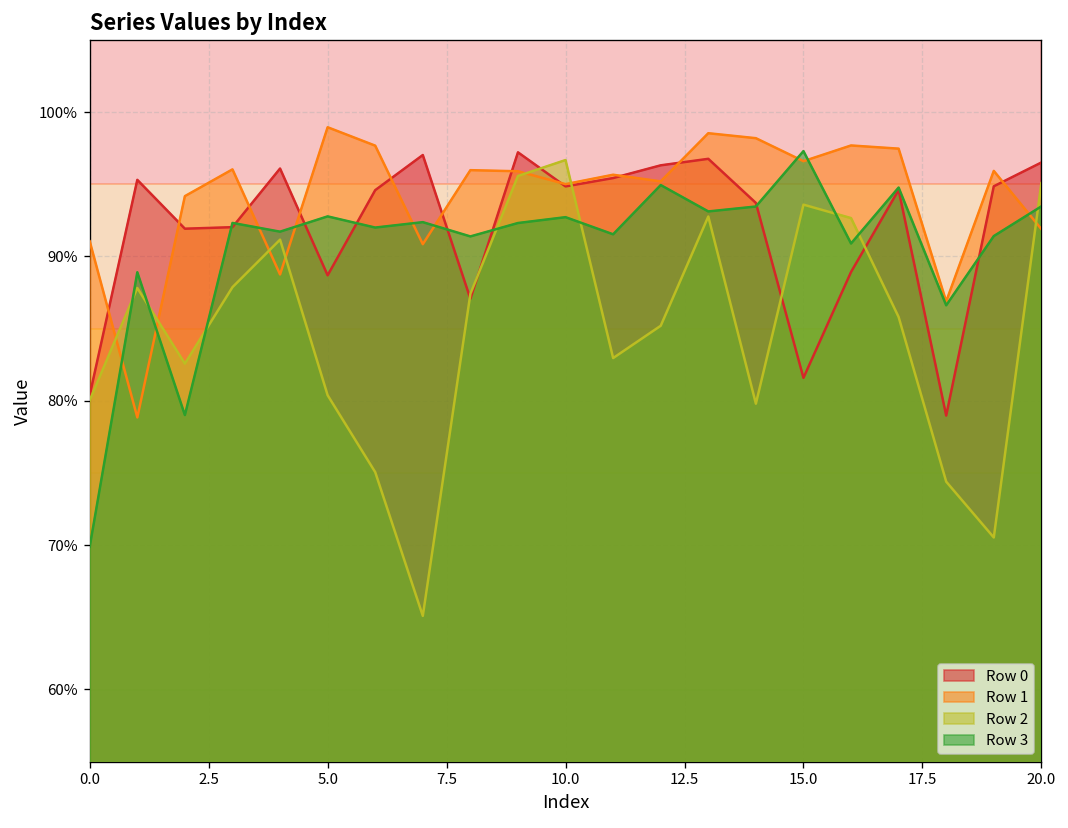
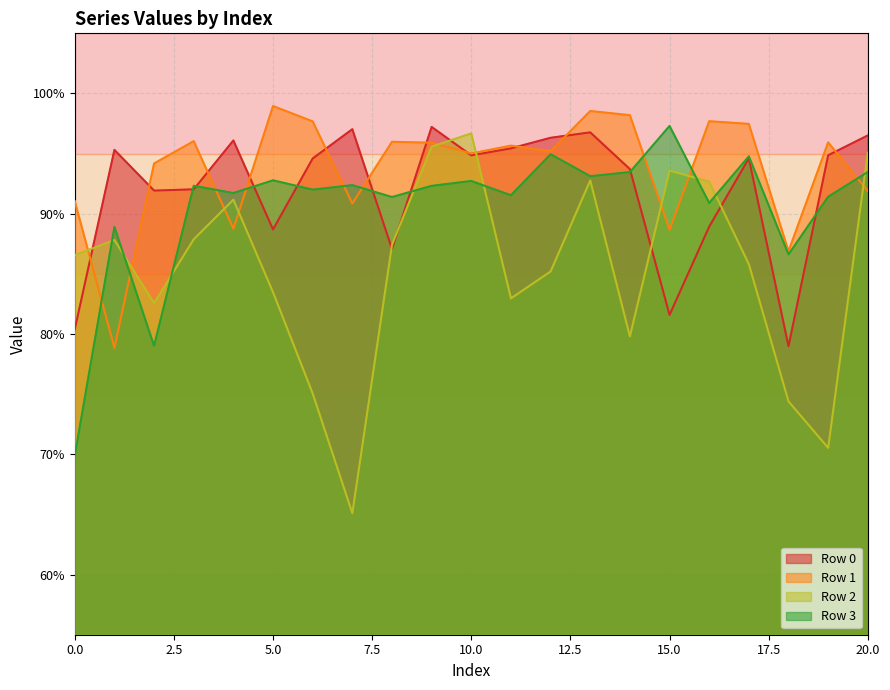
  {
    "Row 0": {
      "0.0": "80.4%",
      "5.0": "88.7%",
      "15.0": "81.6%",
      "20.0": "96.5%"
    },
    "Row 1": {
      "0.0": "91.1%",
      "5.0": "99.0%",
-     "15.0": "96.6%",
+     "15.0": "88.7%",
      "20.0": "91.9%"
    },
    "Row 2": {
-     "0.0": "80.0%",
-     "5.0": "80.4%",
+     "0.0": "86.6%",
+     "5.0": "83.5%",
      "10.0": "96.7%",
      "15.0": "93.6%",
      "20.0": "95.1%"
    },
    "Row 3": {
      "0.0": "69.9%",
      "5.0": "92.8%",
      "10.0": "92.7%",
      "15.0": "97.3%",
      "20.0": "93.5%"
    }
  }
